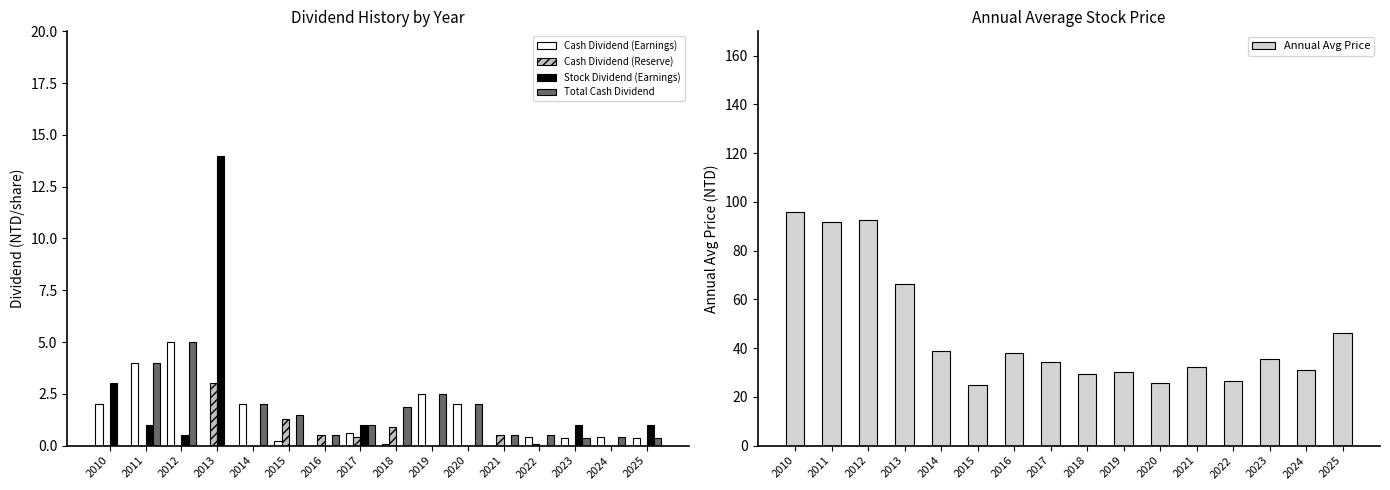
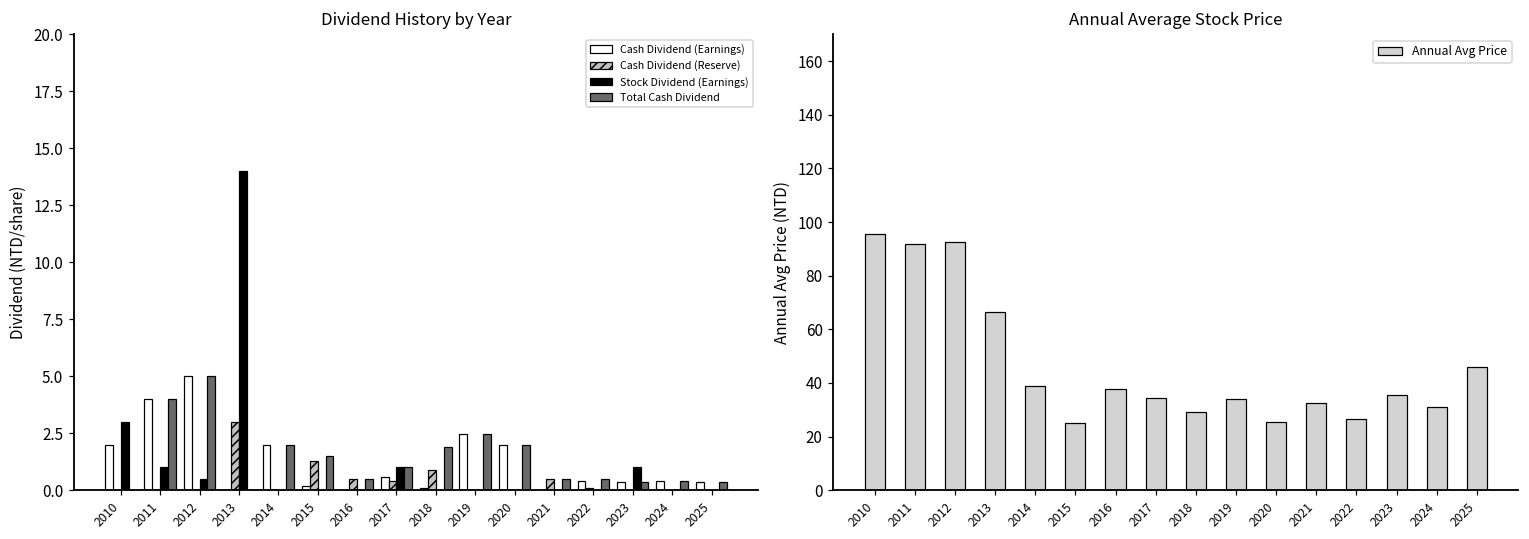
  {
    "Dividend History by Year": {
      "Cash Dividend (Earnings)": {
        "2010": 2,
        "2011": 4,
        "2012": 5,
        "2013": 0,
        "2014": 2,
        "2015": 0.2,
        "2016": 0,
        "2017": 0.6,
        "2019": 2.5,
        "2020": 2,
        "2021": 0,
        "2022": 0.4,
        "2023": 0.4,
        "2024": 0.4,
        "2025": 0.4
      },
      "Cash Dividend (Reserve)": {
        "2010": 0,
        "2011": 0,
        "2012": 0,
        "2013": 3,
        "2014": 0,
        "2015": 1.3,
        "2016": 0.5,
        "2017": 0.4,
        "2018": 1,
        "2019": 0,
        "2020": 0,
        "2021": 0.5,
        "2023": 0,
        "2024": 0,
        "2025": 0
      },
      "Stock Dividend (Earnings)": {
        "2010": 3,
        "2011": 1,
        "2012": 0.5,
        "2013": 14,
        "2014": 0,
        "2015": 0,
        "2016": 0,
        "2017": 1,
        "2018": 0,
        "2019": 0,
        "2020": 0,
        "2021": 0,
        "2022": 0,
        "2023": 1,
        "2024": 0,
-       "2025": 1
+       "2025": 0
      },
      "Total Cash Dividend": {
        "2010": 0,
        "2011": 4,
        "2012": 5,
        "2013": 0,
        "2014": 2,
        "2015": 1.5,
        "2016": 0.5,
        "2017": 1,
        "2018": 1.9,
        "2019": 2.5,
        "2020": 2,
        "2021": 0.5,
        "2022": 0.5,
        "2023": 0.4,
        "2024": 0.4,
        "2025": 0.4
      }
    },
    "Annual Average Stock Price": {
      "2010": 96,
      "2011": 92,
      "2012": 93,
      "2013": 67,
      "2014": 39,
      "2015": 25,
      "2016": 38,
      "2017": 34,
      "2018": 29,
-     "2019": 30,
+     "2019": 34,
      "2020": 26,
      "2021": 32,
      "2022": 27,
      "2023": 35,
      "2024": 31,
      "2025": 46
    }
  }
